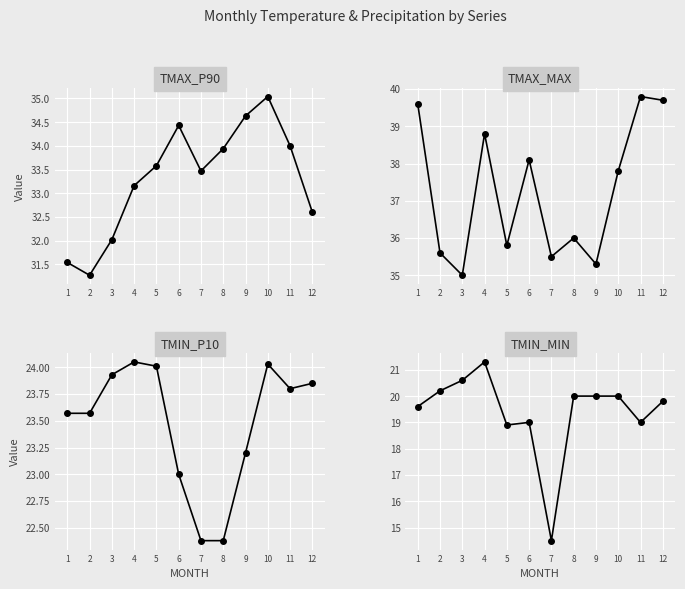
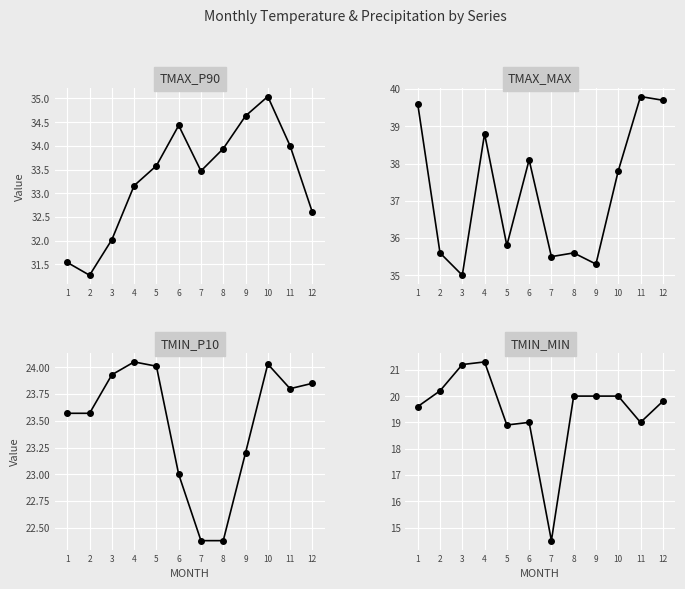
  {
    "TMAX_P90": {
      "1": 31.5,
      "2": 31.3,
      "3": 32.0,
      "4": 33.2,
      "5": 33.6,
      "6": 34.4,
      "7": 33.5,
      "8": 33.9,
      "9": 34.6,
      "10": 35.0,
      "11": 34.0,
      "12": 32.6
    },
    "TMAX_MAX": {
      "1": 39.6,
      "2": 35.6,
      "3": 35.0,
      "4": 38.8,
      "5": 35.8,
      "6": 38.1,
      "7": 35.5,
-     "8": 36.0,
+     "8": 35.6,
      "9": 35.3,
      "10": 37.8,
      "11": 39.8,
      "12": 39.7
    },
    "TMIN_P10": {
      "1": 23.57,
      "2": 23.57,
      "3": 23.93,
      "4": 24.05,
      "5": 24.01,
      "6": 23.00,
      "7": 22.38,
      "8": 22.38,
      "9": 23.20,
      "10": 24.03,
      "11": 23.80,
      "12": 23.85
    },
    "TMIN_MIN": {
      "1": 19.6,
      "2": 20.2,
-     "3": 20.6,
+     "3": 21.2,
      "4": 21.3,
      "5": 18.9,
      "6": 19.0,
      "7": 14.5,
      "8": 20.0,
      "9": 20.0,
      "10": 20.0,
      "11": 19.0,
      "12": 19.8
    }
  }
